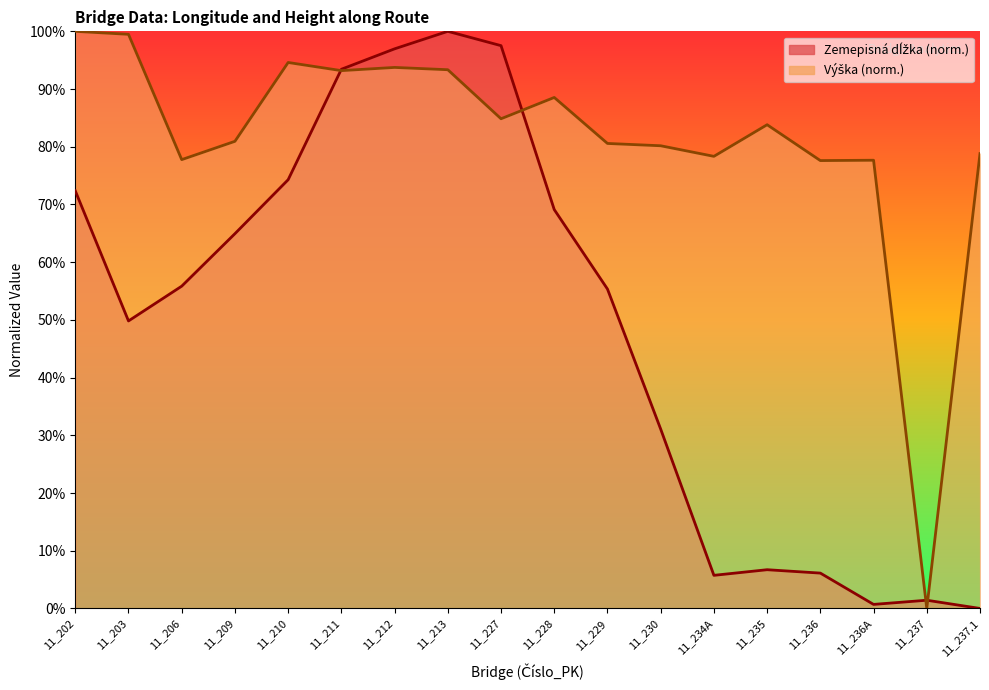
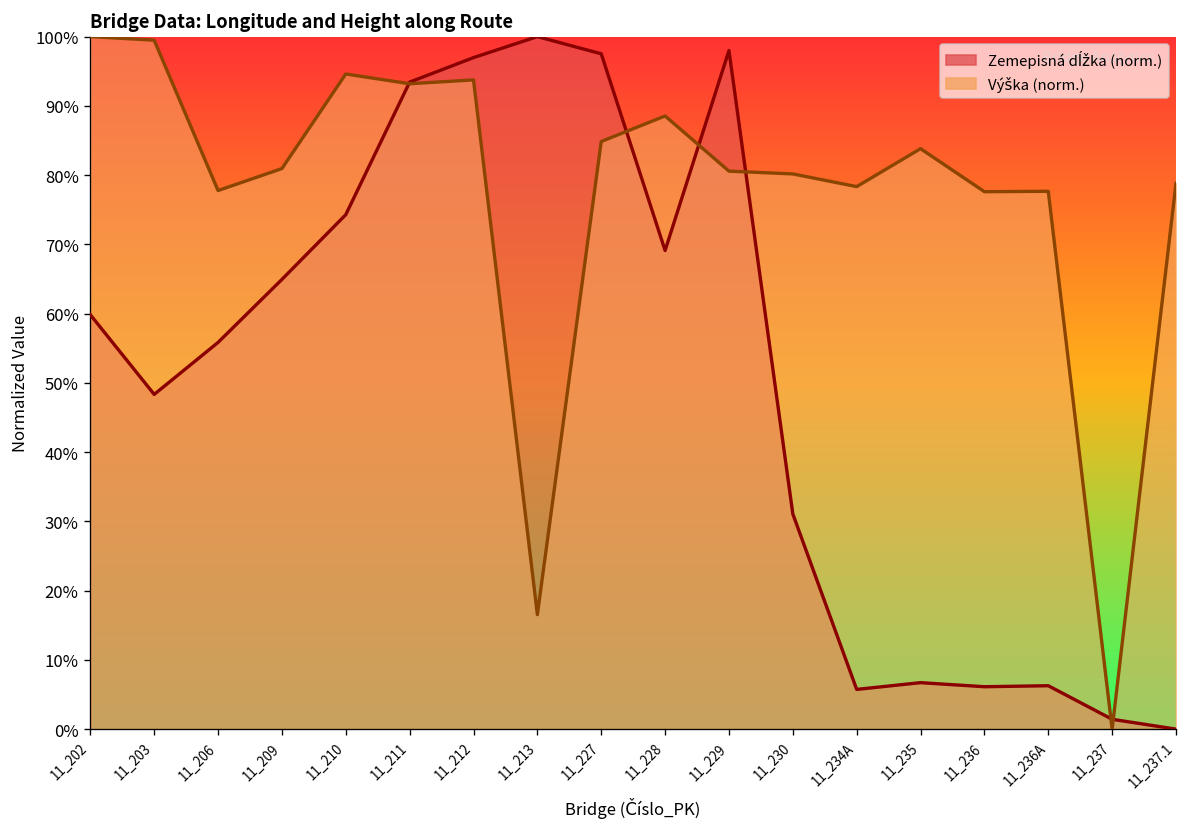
  {
    "Zemepisná dĺžka (norm.)": {
-     "11_202": "72%",
-     "11_203": "50%",
+     "11_202": "60%",
+     "11_203": "48%",
      "11_206": "56%",
      "11_209": "65%",
      "11_210": "74%",
      "11_212": "97%",
      "11_213": "100%",
      "11_227": "98%",
      "11_228": "69%",
-     "11_229": "55%",
+     "11_229": "98%",
      "11_230": "31%",
      "11_234A": "6%",
      "11_235": "7%",
      "11_236": "6%",
-     "11_236A": "1%",
+     "11_236A": "6%",
      "11_237": "1%",
      "11_237.1": "0%"
    },
    "Výška (norm.)": {
      "11_202": "100%",
      "11_203": "99%",
      "11_206": "78%",
      "11_209": "81%",
      "11_210": "95%",
      "11_212": "94%",
-     "11_213": "93%",
+     "11_213": "17%",
      "11_227": "85%",
      "11_228": "89%",
      "11_229": "81%",
      "11_230": "80%",
      "11_234A": "78%",
      "11_235": "84%",
      "11_236": "78%",
      "11_236A": "78%",
      "11_237": "0%",
      "11_237.1": "79%"
    }
  }
